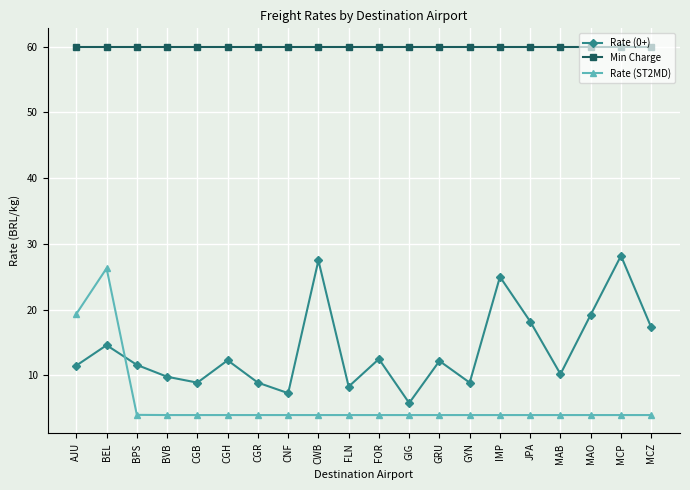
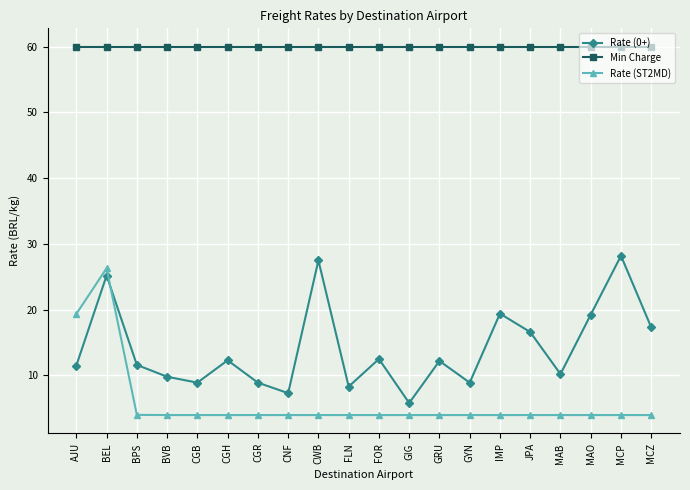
  {
    "Rate (0+)": {
      "AJU": 12,
-     "BEL": 15,
+     "BEL": 25,
      "BPS": 12,
      "BVB": 10,
      "CGB": 9,
      "CGH": 12,
      "CGR": 9,
      "CNF": 7,
      "CWB": 28,
      "FLN": 8,
      "FOR": 13,
      "GIG": 6,
      "GRU": 12,
      "GYN": 9,
-     "IMP": 25,
-     "JPA": 18,
+     "IMP": 19,
+     "JPA": 17,
      "MAB": 10,
      "MAO": 19,
      "MCP": 28,
      "MCZ": 17
    },
    "Min Charge": {
      "AJU": 60,
      "BEL": 60,
      "BPS": 60,
      "BVB": 60,
      "CGB": 60,
      "CGH": 60,
      "CGR": 60,
      "CNF": 60,
      "CWB": 60,
      "FLN": 60,
      "FOR": 60,
      "GIG": 60,
      "GRU": 60,
      "GYN": 60,
      "IMP": 60,
      "JPA": 60,
      "MAB": 60
    },
    "Rate (ST2MD)": {
      "AJU": 19,
      "BEL": 26,
      "BPS": 4,
      "BVB": 4,
      "CGB": 4,
      "CGH": 4,
      "CGR": 4,
      "CNF": 4,
      "CWB": 4,
      "FLN": 4,
      "FOR": 4,
      "GIG": 4,
      "GRU": 4,
      "GYN": 4,
      "IMP": 4,
      "JPA": 4,
      "MAB": 4,
      "MAO": 4,
      "MCP": 4,
      "MCZ": 4
    }
  }
